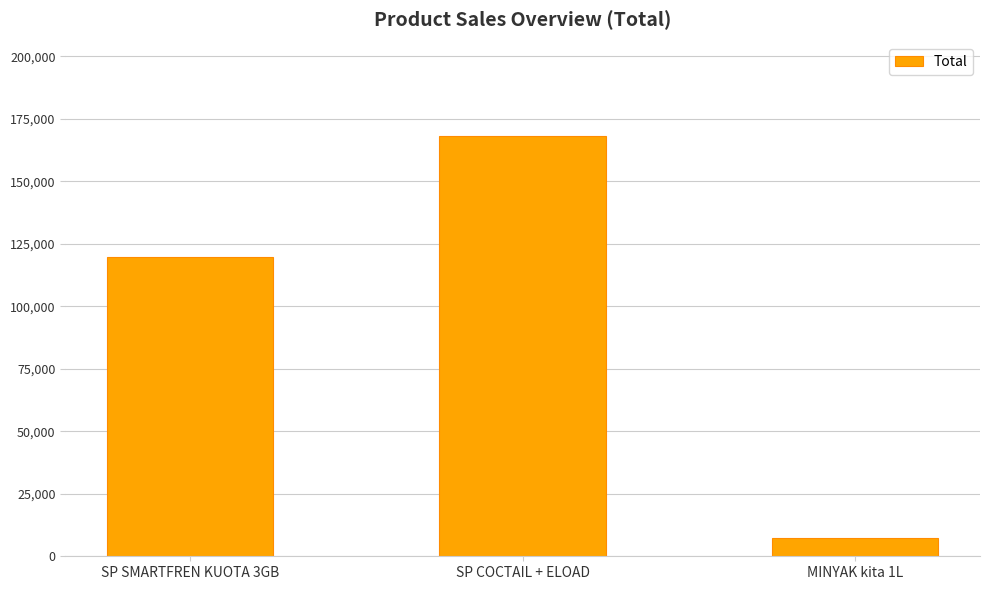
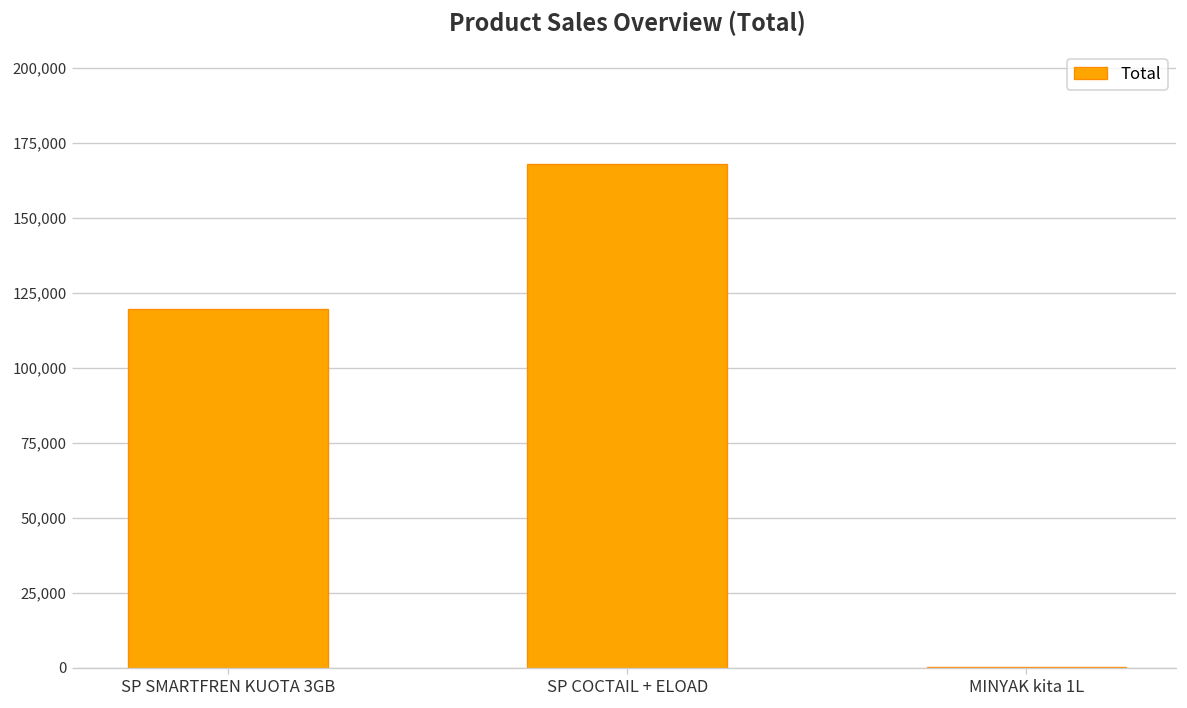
  {
    "SP SMARTFREN KUOTA 3GB": "120,000",
    "SP COCTAIL + ELOAD": "168,000",
-   "MINYAK kita 1L": "7,000"
+   "MINYAK kita 1L": "0"
  }
